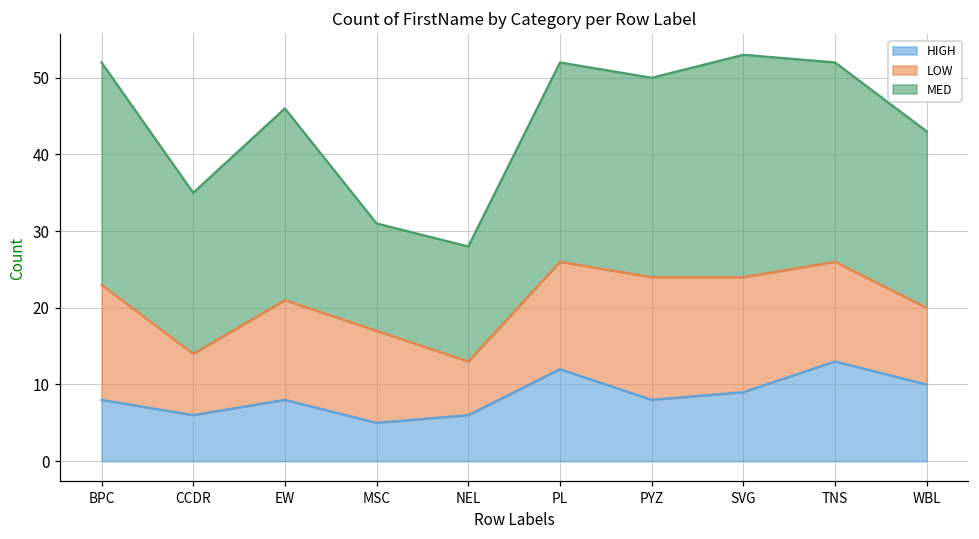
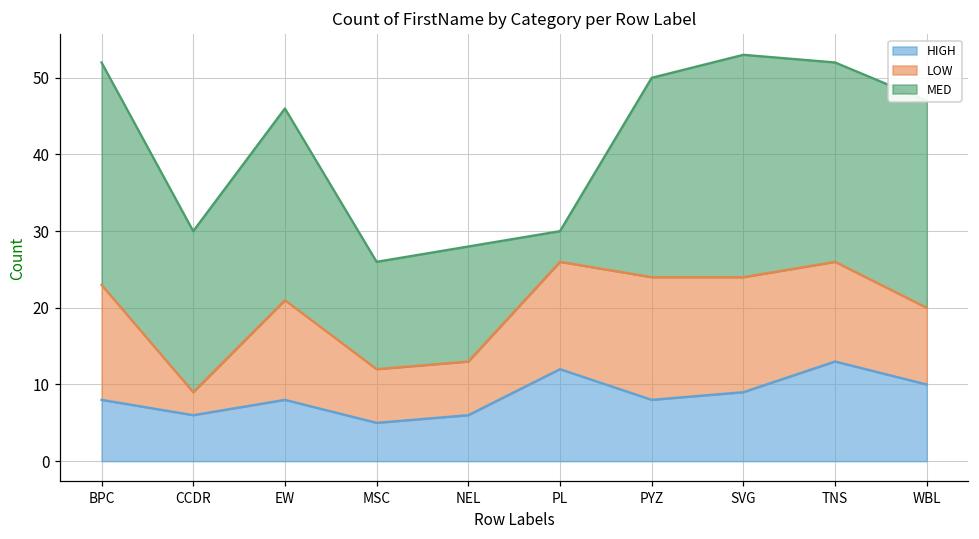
  {
    "HIGH": {
      "BPC": 8,
      "CCDR": 6,
      "EW": 8,
      "MSC": 5,
      "NEL": 6,
      "PL": 12,
      "PYZ": 8,
      "SVG": 9,
      "TNS": 13,
      "WBL": 10
    },
    "LOW": {
      "BPC": 15,
-     "CCDR": 8,
+     "CCDR": 3,
      "EW": 13,
-     "MSC": 12,
+     "MSC": 7,
      "NEL": 7,
      "PL": 14,
      "PYZ": 16,
      "SVG": 15,
      "TNS": 13,
      "WBL": 10
    },
    "MED": {
      "BPC": 29,
      "CCDR": 21,
      "EW": 25,
      "MSC": 14,
      "NEL": 15,
-     "PL": 26,
+     "PL": 4,
      "PYZ": 26,
      "SVG": 29,
      "TNS": 26,
-     "WBL": 23
+     "WBL": 27
    }
  }
